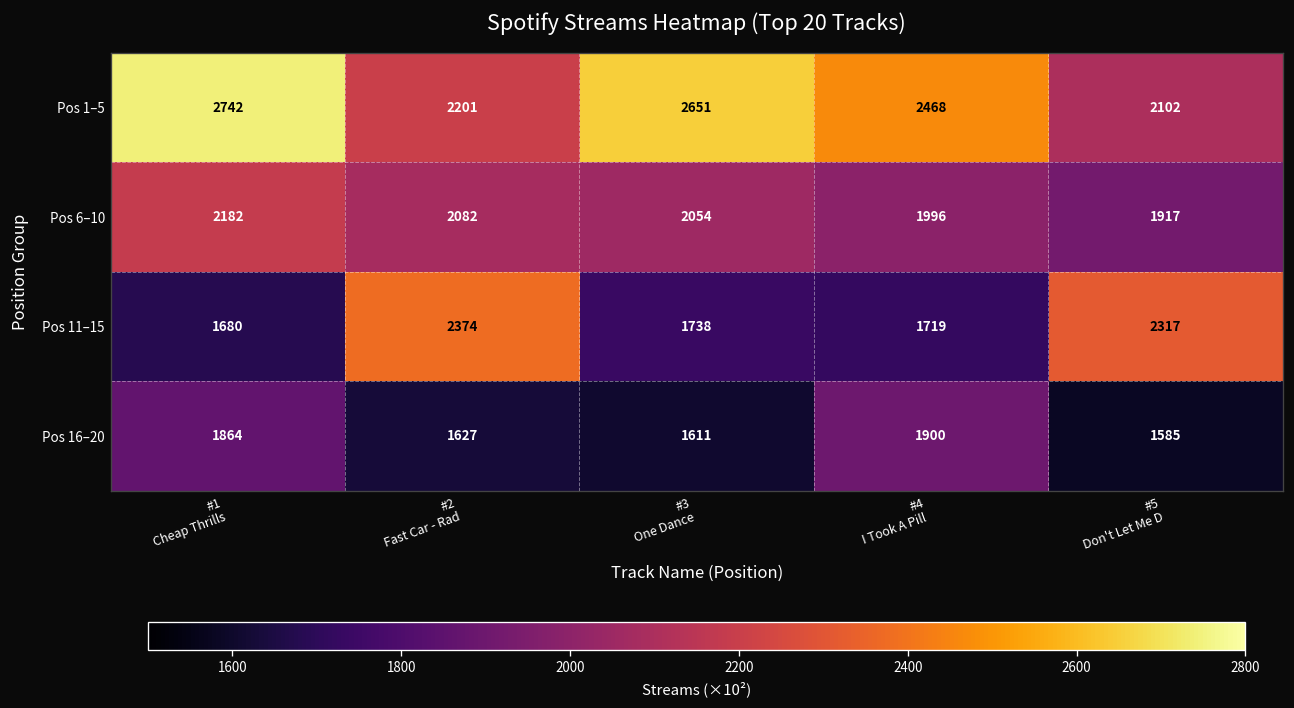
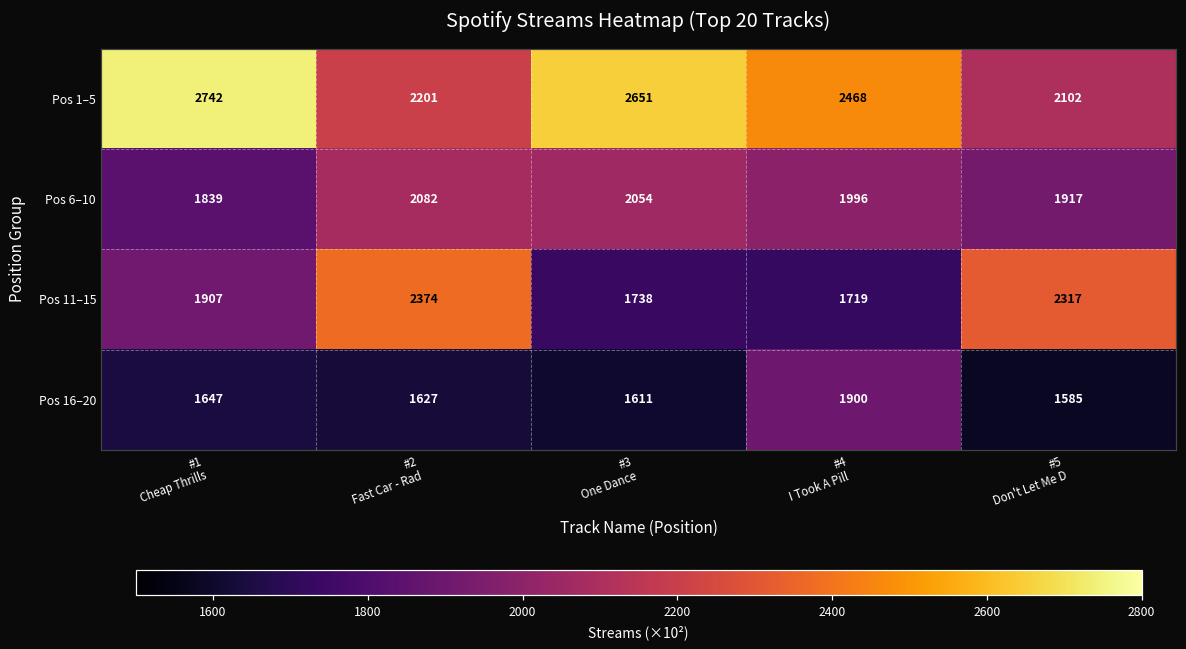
  {
    "Pos 1–5": {
      "#1 Cheap Thrills": 2742,
      "#2 Fast Car - Rad": 2201,
      "#3 One Dance": 2651,
      "#4 I Took A Pill": 2468,
      "#5 Don't Let Me D": 2102
    },
    "Pos 6–10": {
-     "#1 Cheap Thrills": 2182,
+     "#1 Cheap Thrills": 1839,
      "#2 Fast Car - Rad": 2082,
      "#3 One Dance": 2054,
      "#4 I Took A Pill": 1996,
      "#5 Don't Let Me D": 1917
    },
    "Pos 11–15": {
-     "#1 Cheap Thrills": 1680,
+     "#1 Cheap Thrills": 1907,
      "#2 Fast Car - Rad": 2374,
      "#3 One Dance": 1738,
      "#4 I Took A Pill": 1719,
      "#5 Don't Let Me D": 2317
    },
    "Pos 16–20": {
-     "#1 Cheap Thrills": 1864,
+     "#1 Cheap Thrills": 1647,
      "#2 Fast Car - Rad": 1627,
      "#3 One Dance": 1611,
      "#4 I Took A Pill": 1900,
      "#5 Don't Let Me D": 1585
    }
  }
